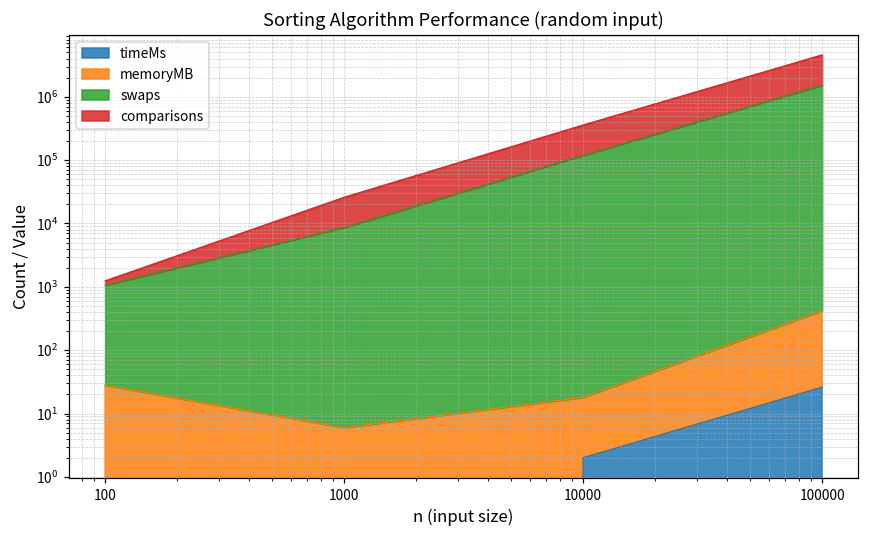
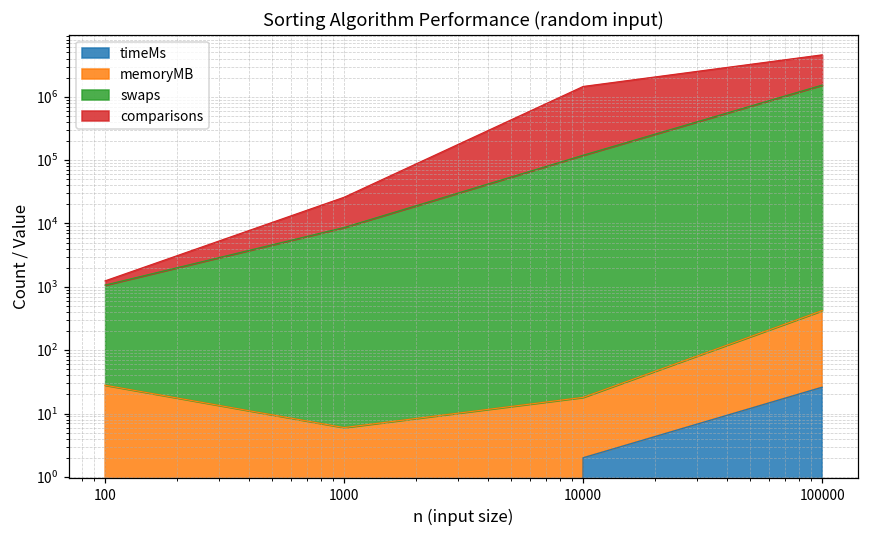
  {
    "timeMs": {
      "10000": 2,
      "100000": 30
    },
    "memoryMB": {
      "100": 30,
      "1000": 6,
      "10000": 16,
      "100000": 400
    },
    "swaps": {
      "100": 1000,
      "1000": 9000,
      "10000": 120000,
      "100000": 1500000
    },
    "comparisons": {
      "100": 180,
      "1000": 17000,
-     "10000": 240000,
+     "10000": 1300000,
      "100000": 3000000
    }
  }
